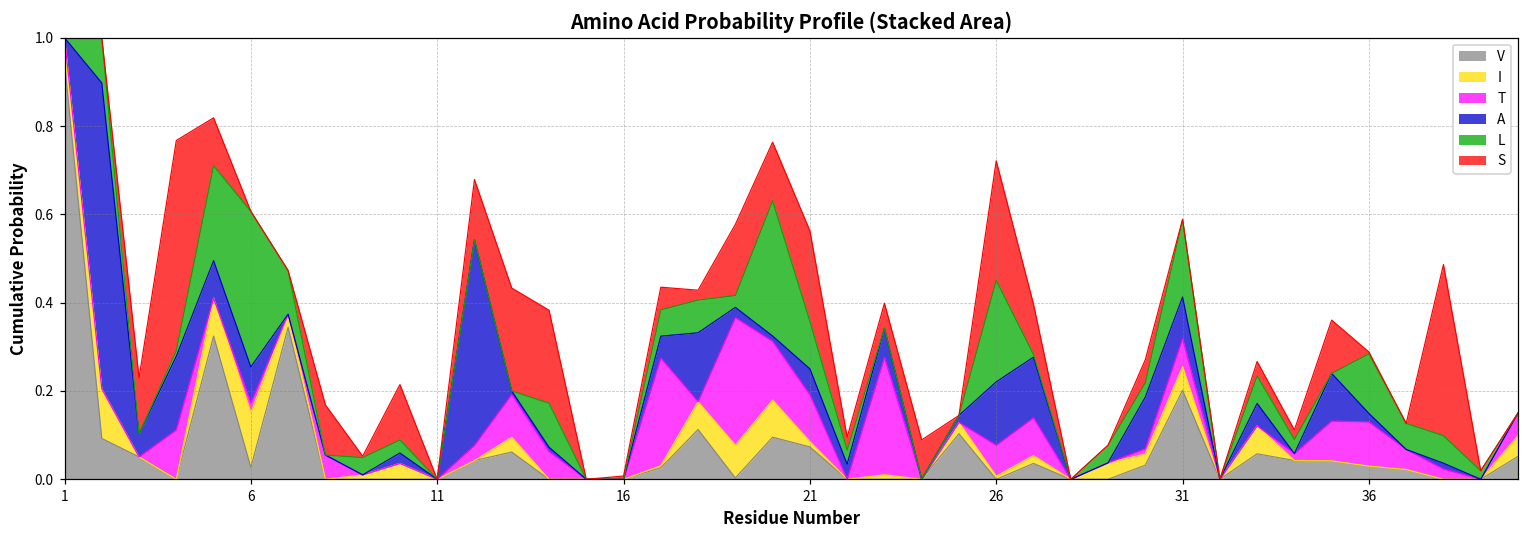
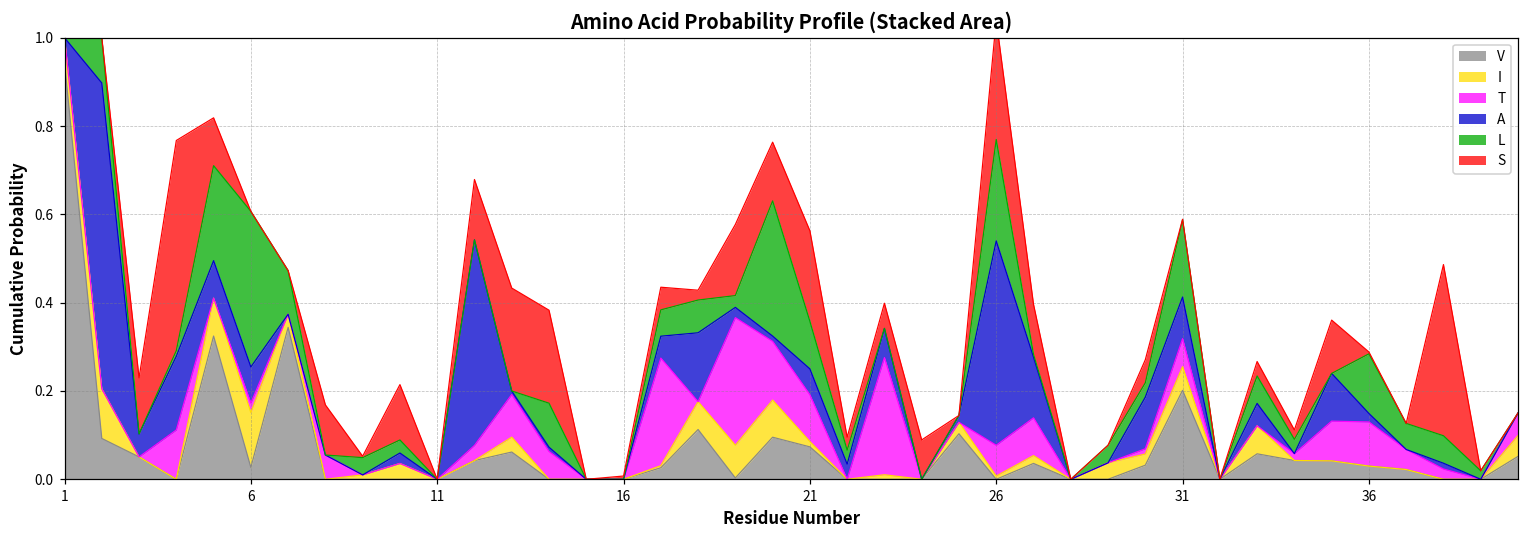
  {
    "V": {
      "1": 0.94,
      "6": 0.03,
      "21": 0.07,
      "26": 0.00,
      "31": 0.20
    },
    "I": {
      "6": 0.12,
      "21": 0.01,
      "26": 0.01,
      "31": 0.05
    },
    "T": {
      "6": 0.02,
      "21": 0.11,
      "26": 0.07,
      "31": 0.06,
      "36": 0.10
    },
    "A": {
      "6": 0.08,
      "21": 0.06,
-     "26": 0.14,
+     "26": 0.46,
      "31": 0.09,
      "36": 0.02
    },
    "L": {
      "21": 0.11,
      "26": 0.23
    },
    "S": {
      "16": 0.01,
      "21": 0.21
    }
  }
